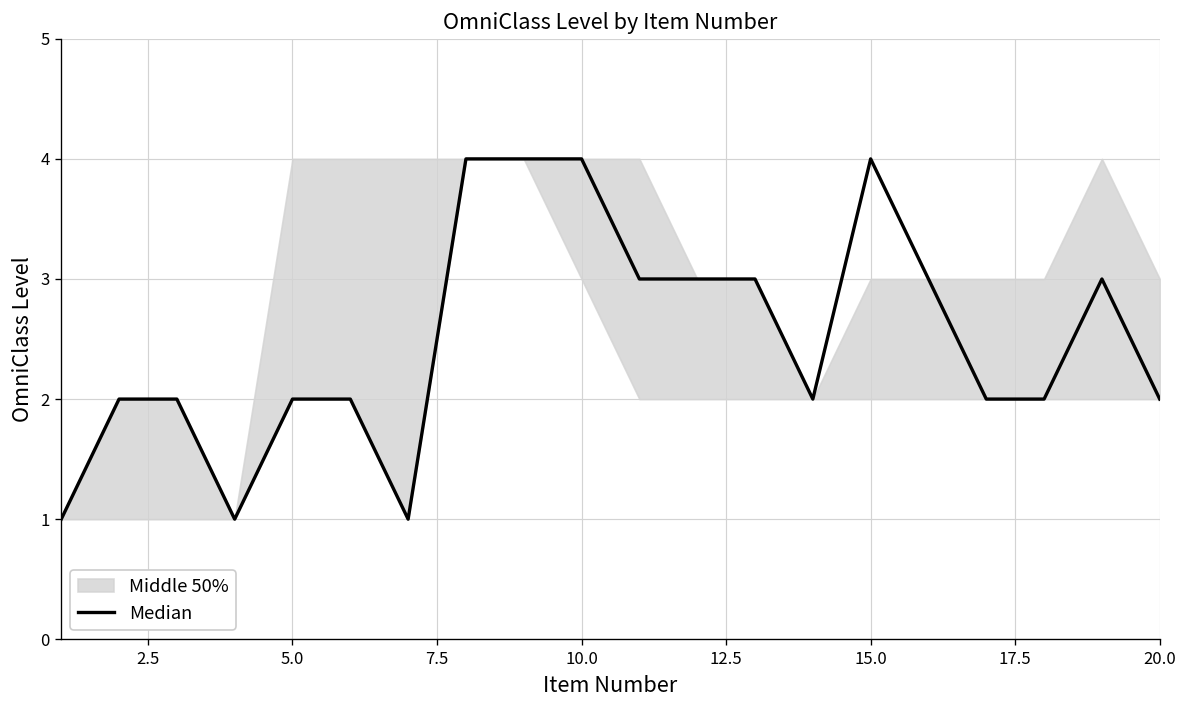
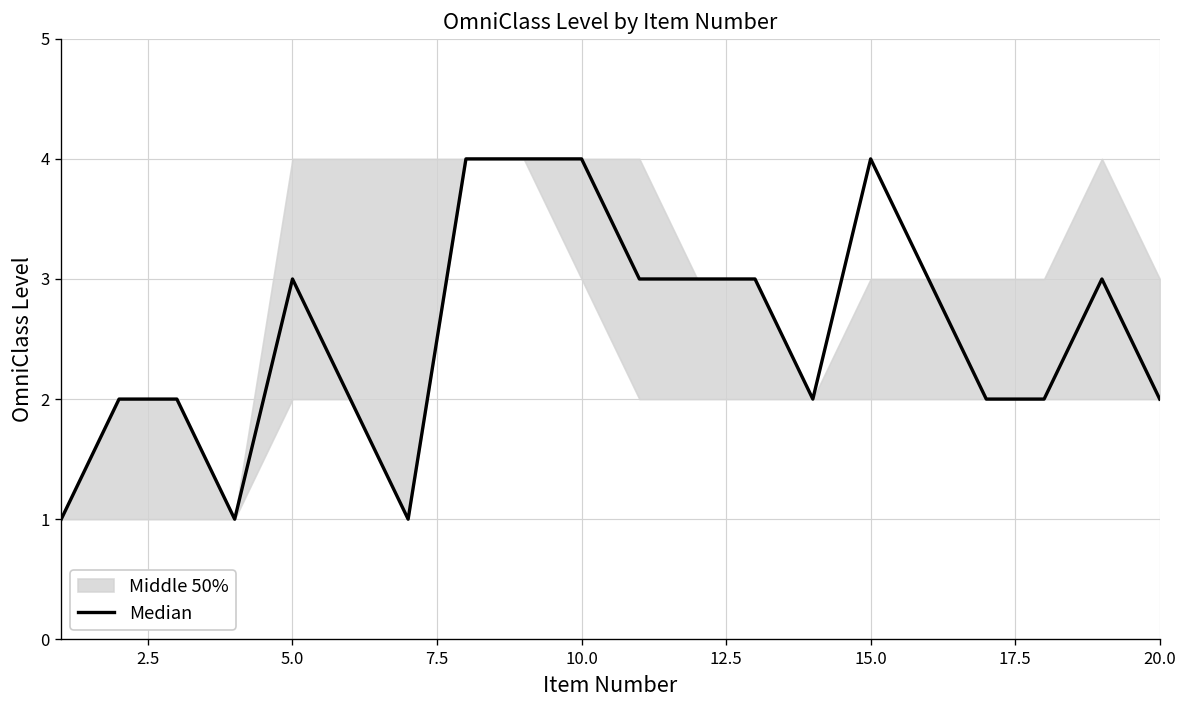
  {
    "Median": {
-     "5.0": 2,
+     "5.0": 3,
      "15.0": 4,
      "20.0": 2
    }
  }
